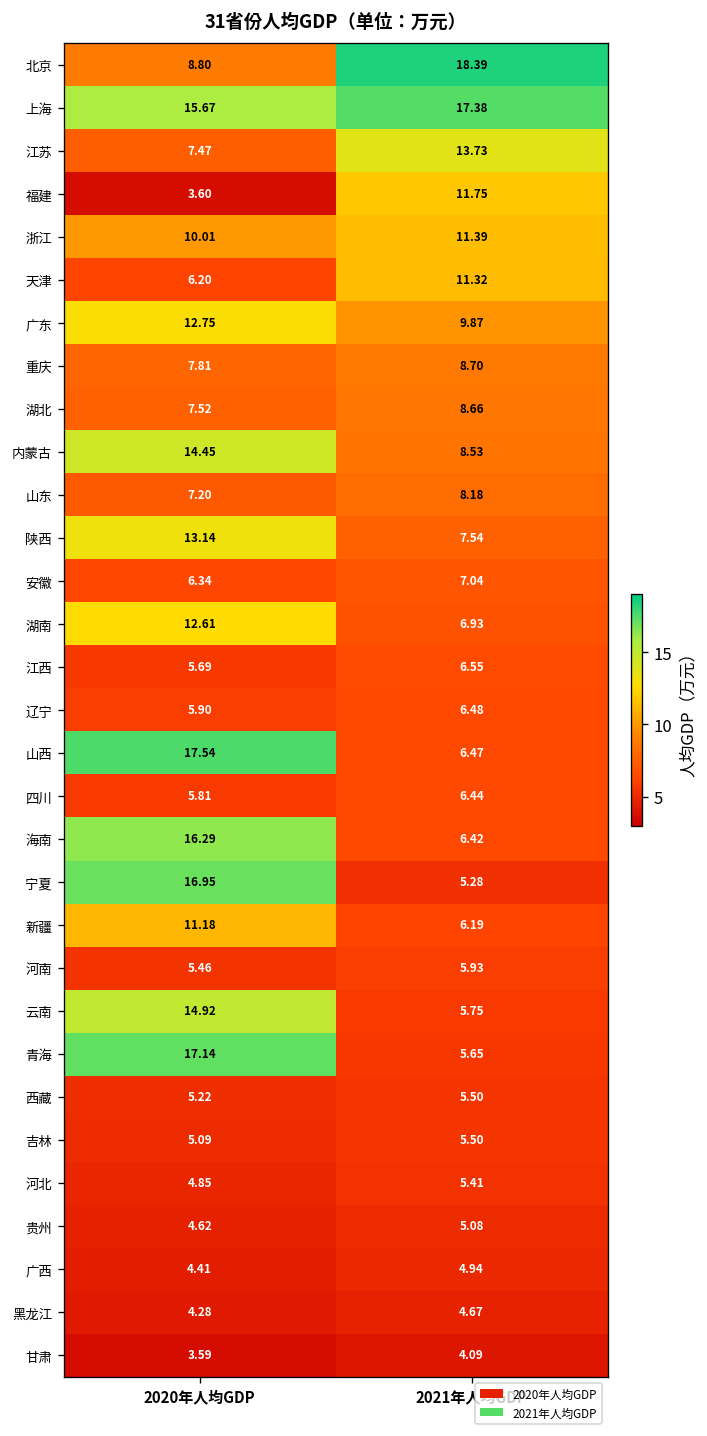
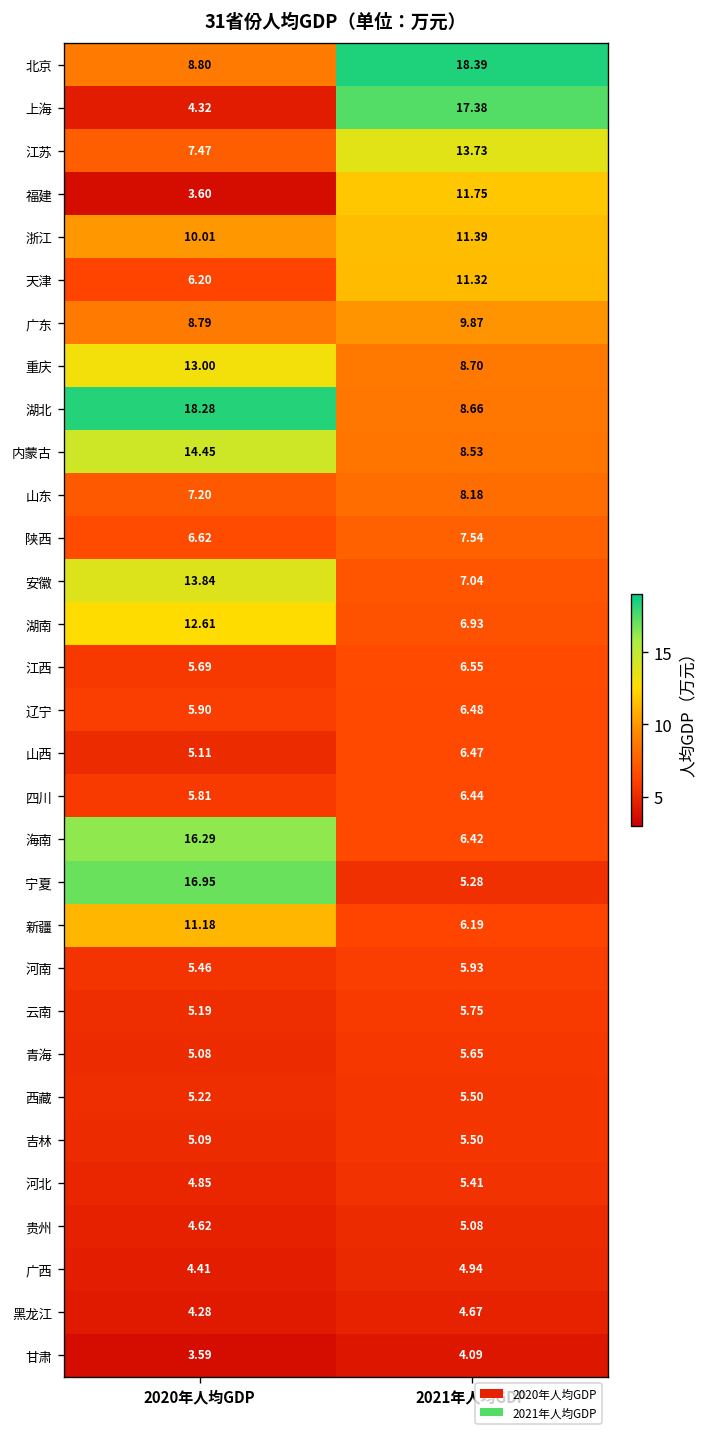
  {
    "北京": {
      "2020年人均GDP": 8.80,
      "2021年人均GDP": 18.39
    },
    "上海": {
-     "2020年人均GDP": 15.67,
+     "2020年人均GDP": 4.32,
      "2021年人均GDP": 17.38
    },
    "江苏": {
      "2020年人均GDP": 7.47,
      "2021年人均GDP": 13.73
    },
    "福建": {
      "2020年人均GDP": 3.60,
      "2021年人均GDP": 11.75
    },
    "浙江": {
      "2020年人均GDP": 10.01,
      "2021年人均GDP": 11.39
    },
    "天津": {
      "2020年人均GDP": 6.20,
      "2021年人均GDP": 11.32
    },
    "广东": {
-     "2020年人均GDP": 12.75,
+     "2020年人均GDP": 8.79,
      "2021年人均GDP": 9.87
    },
    "重庆": {
-     "2020年人均GDP": 7.81,
+     "2020年人均GDP": 13.00,
      "2021年人均GDP": 8.70
    },
    "湖北": {
-     "2020年人均GDP": 7.52,
+     "2020年人均GDP": 18.28,
      "2021年人均GDP": 8.66
    },
    "内蒙古": {
      "2020年人均GDP": 14.45,
      "2021年人均GDP": 8.53
    },
    "山东": {
      "2020年人均GDP": 7.20,
      "2021年人均GDP": 8.18
    },
    "陕西": {
-     "2020年人均GDP": 13.14,
+     "2020年人均GDP": 6.62,
      "2021年人均GDP": 7.54
    },
    "安徽": {
-     "2020年人均GDP": 6.34,
+     "2020年人均GDP": 13.84,
      "2021年人均GDP": 7.04
    },
    "湖南": {
      "2020年人均GDP": 12.61,
      "2021年人均GDP": 6.93
    },
    "江西": {
      "2020年人均GDP": 5.69,
      "2021年人均GDP": 6.55
    },
    "辽宁": {
      "2020年人均GDP": 5.90,
      "2021年人均GDP": 6.48
    },
    "山西": {
-     "2020年人均GDP": 17.54,
+     "2020年人均GDP": 5.11,
      "2021年人均GDP": 6.47
    },
    "四川": {
      "2020年人均GDP": 5.81,
      "2021年人均GDP": 6.44
    },
    "海南": {
      "2020年人均GDP": 16.29,
      "2021年人均GDP": 6.42
    },
    "宁夏": {
      "2020年人均GDP": 16.95,
      "2021年人均GDP": 5.28
    },
    "新疆": {
      "2020年人均GDP": 11.18,
      "2021年人均GDP": 6.19
    },
    "河南": {
      "2020年人均GDP": 5.46,
      "2021年人均GDP": 5.93
    },
    "云南": {
-     "2020年人均GDP": 14.92,
+     "2020年人均GDP": 5.19,
      "2021年人均GDP": 5.75
    },
    "青海": {
-     "2020年人均GDP": 17.14,
+     "2020年人均GDP": 5.08,
      "2021年人均GDP": 5.65
    },
    "西藏": {
      "2020年人均GDP": 5.22,
      "2021年人均GDP": 5.50
    },
    "吉林": {
      "2020年人均GDP": 5.09,
      "2021年人均GDP": 5.50
    },
    "河北": {
      "2020年人均GDP": 4.85,
      "2021年人均GDP": 5.41
    },
    "贵州": {
      "2020年人均GDP": 4.62,
      "2021年人均GDP": 5.08
    },
    "广西": {
      "2020年人均GDP": 4.41,
      "2021年人均GDP": 4.94
    },
    "黑龙江": {
      "2020年人均GDP": 4.28,
      "2021年人均GDP": 4.67
    },
    "甘肃": {
      "2020年人均GDP": 3.59,
      "2021年人均GDP": 4.09
    }
  }
